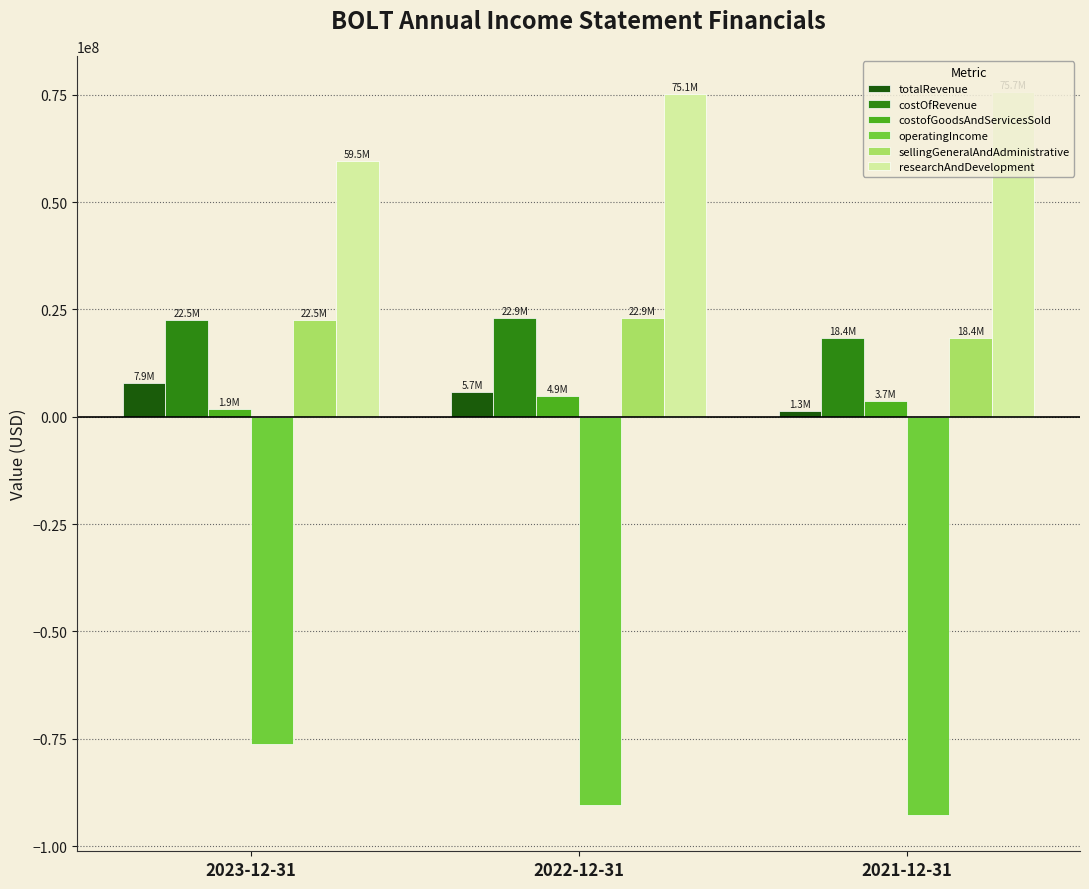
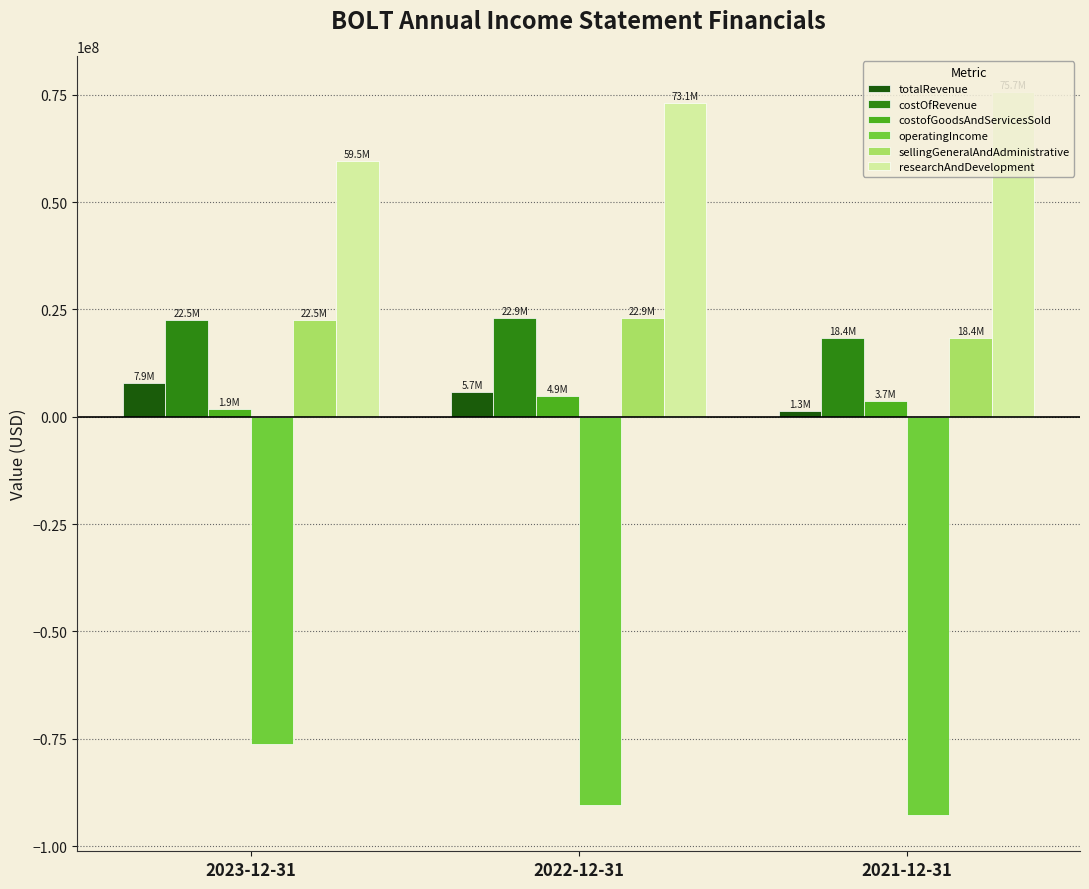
  {
    "sellingGeneralAndAdministrative": {
      "2023-12-31": "22.5M",
      "2022-12-31": "22.9M",
      "2021-12-31": "18.4M"
    },
    "researchAndDevelopment": {
      "2023-12-31": "59.5M",
-     "2022-12-31": "75.1M"
+     "2022-12-31": "73.1M"
    }
  }
